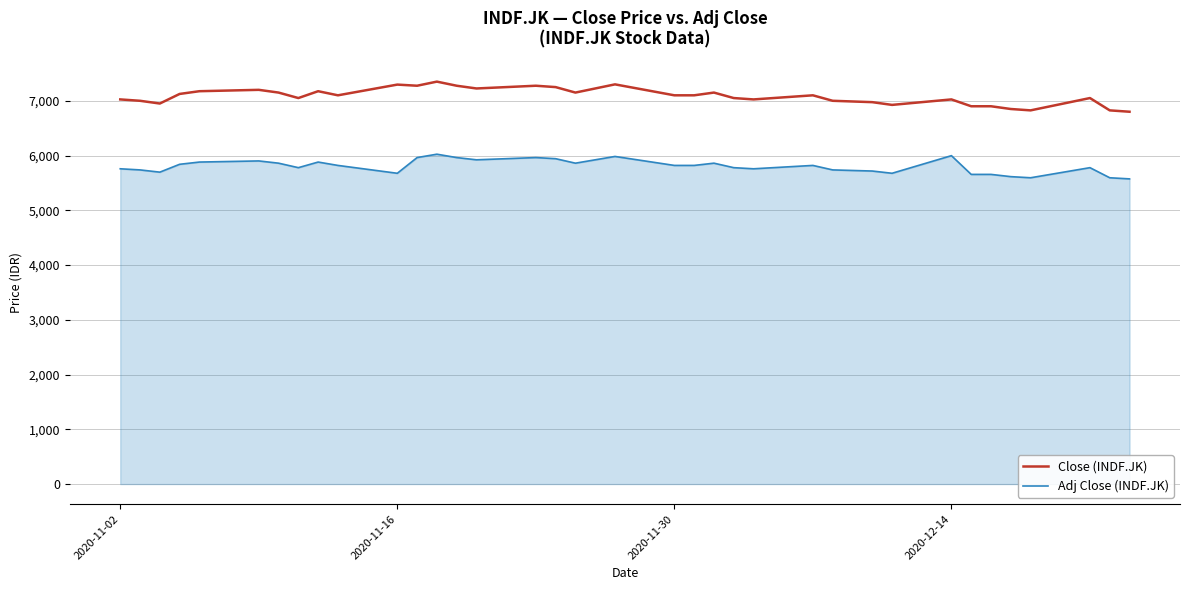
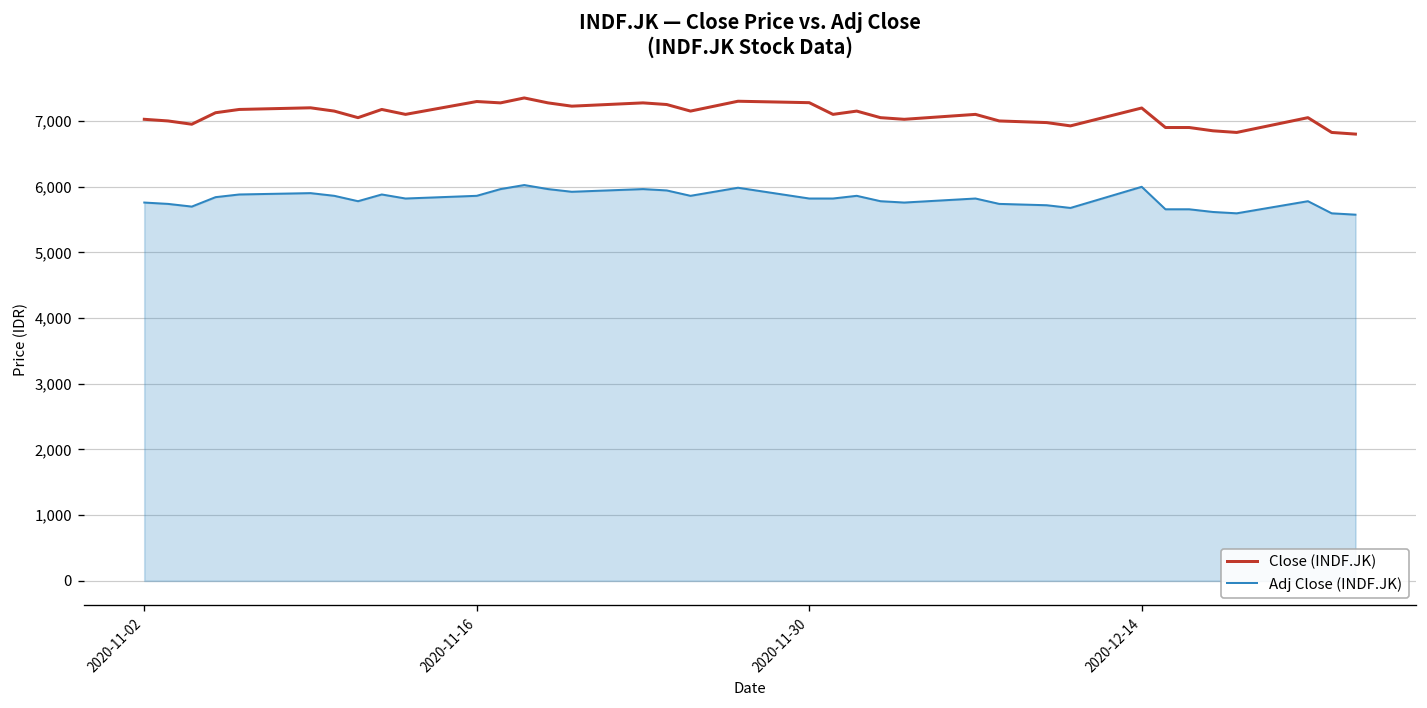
  {
    "Close (INDF.JK)": {
      "2020-11-02": "7,000",
      "2020-11-16": "7,300",
-     "2020-11-30": "7,100",
-     "2020-12-14": "7,000"
+     "2020-11-30": "7,300",
+     "2020-12-14": "7,200"
    },
    "Adj Close (INDF.JK)": {
      "2020-11-02": "5,800",
-     "2020-11-16": "5,700",
+     "2020-11-16": "5,900",
      "2020-11-30": "5,800",
      "2020-12-14": "6,000"
    }
  }
